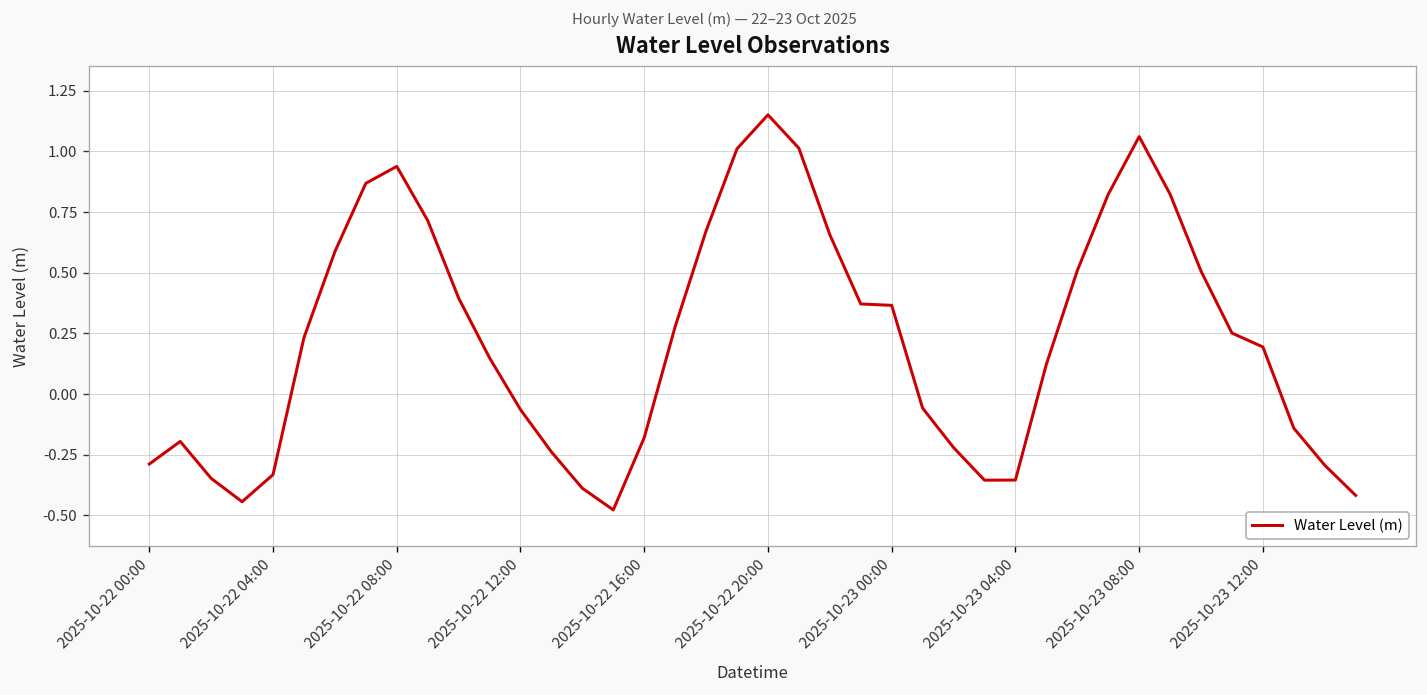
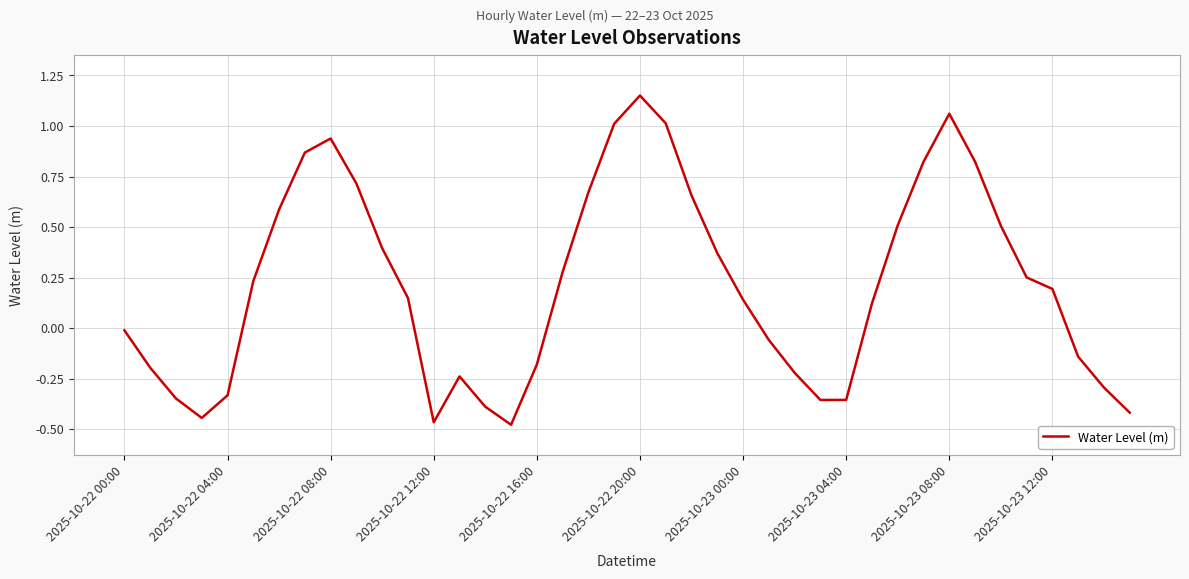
  {
-   "2025-10-22 00:00": -0.29,
+   "2025-10-22 00:00": -0.01,
    "2025-10-22 04:00": -0.33,
    "2025-10-22 08:00": 0.94,
-   "2025-10-22 12:00": -0.06,
+   "2025-10-22 12:00": -0.47,
    "2025-10-22 16:00": -0.18,
    "2025-10-22 20:00": 1.15,
-   "2025-10-23 00:00": 0.37,
+   "2025-10-23 00:00": 0.14,
    "2025-10-23 04:00": -0.36,
    "2025-10-23 08:00": 1.06,
    "2025-10-23 12:00": 0.19
  }
